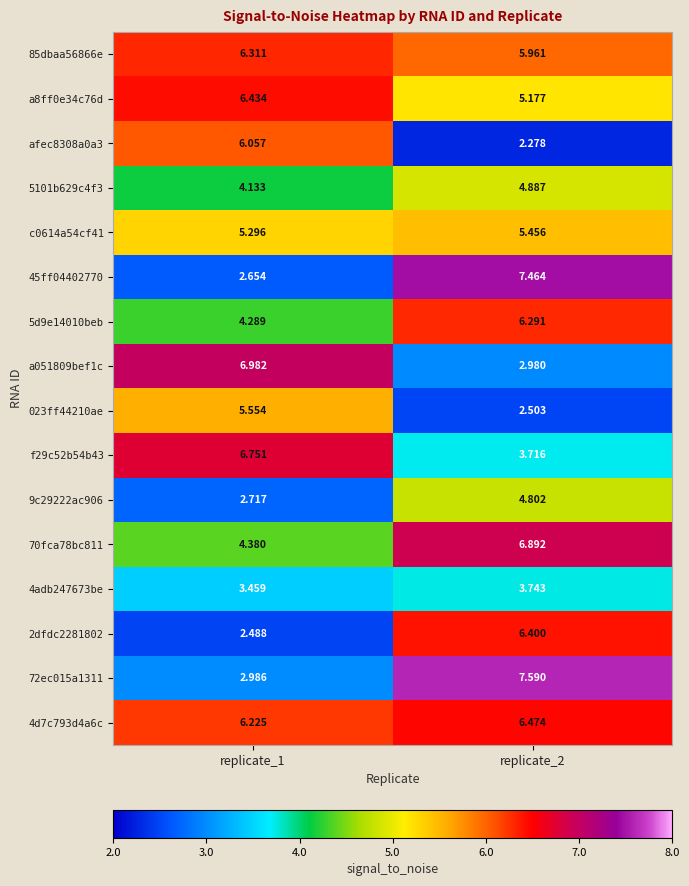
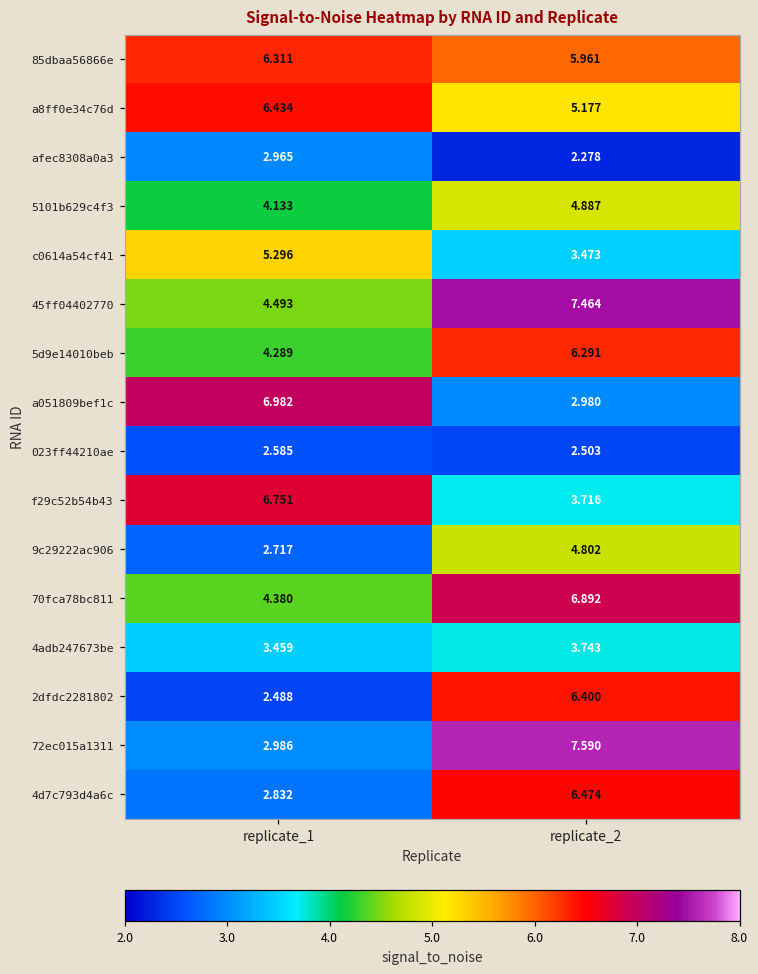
  {
    "85dbaa56866e": {
      "replicate_1": 6.311,
      "replicate_2": 5.961
    },
    "a8ff0e34c76d": {
      "replicate_1": 6.434,
      "replicate_2": 5.177
    },
    "afec8308a0a3": {
-     "replicate_1": 6.057,
+     "replicate_1": 2.965,
      "replicate_2": 2.278
    },
    "5101b629c4f3": {
      "replicate_1": 4.133,
      "replicate_2": 4.887
    },
    "c0614a54cf41": {
      "replicate_1": 5.296,
-     "replicate_2": 5.456
+     "replicate_2": 3.473
    },
    "45ff04402770": {
-     "replicate_1": 2.654,
+     "replicate_1": 4.493,
      "replicate_2": 7.464
    },
    "5d9e14010beb": {
      "replicate_1": 4.289,
      "replicate_2": 6.291
    },
    "a051809bef1c": {
      "replicate_1": 6.982,
      "replicate_2": 2.980
    },
    "023ff44210ae": {
-     "replicate_1": 5.554,
+     "replicate_1": 2.585,
      "replicate_2": 2.503
    },
    "f29c52b54b43": {
      "replicate_1": 6.751,
      "replicate_2": 3.716
    },
    "9c29222ac906": {
      "replicate_1": 2.717,
      "replicate_2": 4.802
    },
    "70fca78bc811": {
      "replicate_1": 4.380,
      "replicate_2": 6.892
    },
    "4adb247673be": {
      "replicate_1": 3.459,
      "replicate_2": 3.743
    },
    "2dfdc2281802": {
      "replicate_1": 2.488,
      "replicate_2": 6.400
    },
    "72ec015a1311": {
      "replicate_1": 2.986,
      "replicate_2": 7.590
    },
    "4d7c793d4a6c": {
-     "replicate_1": 6.225,
+     "replicate_1": 2.832,
      "replicate_2": 6.474
    }
  }
